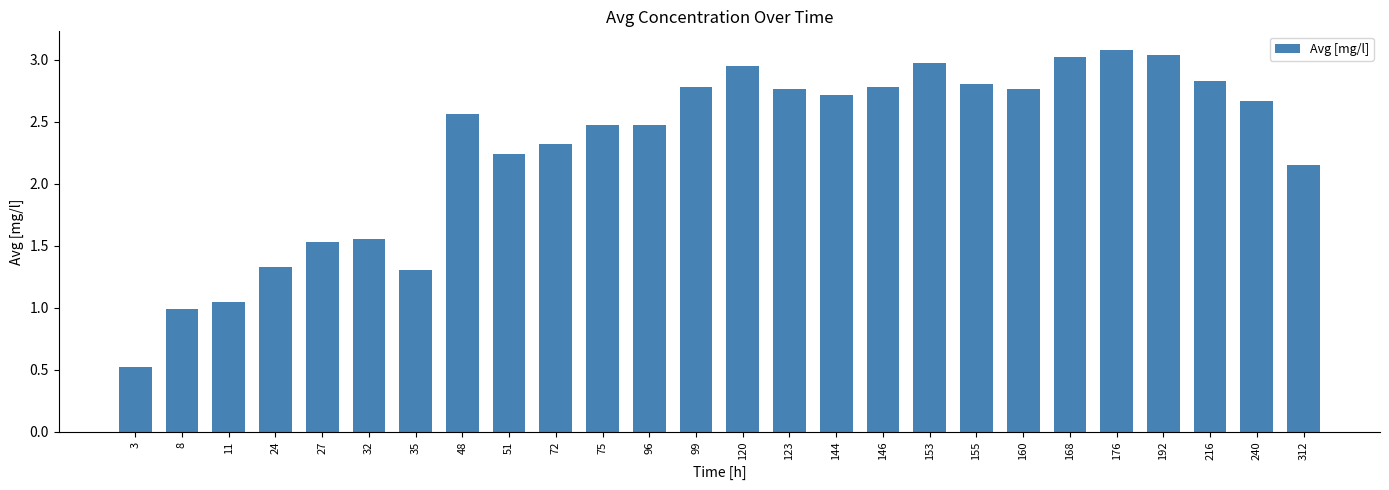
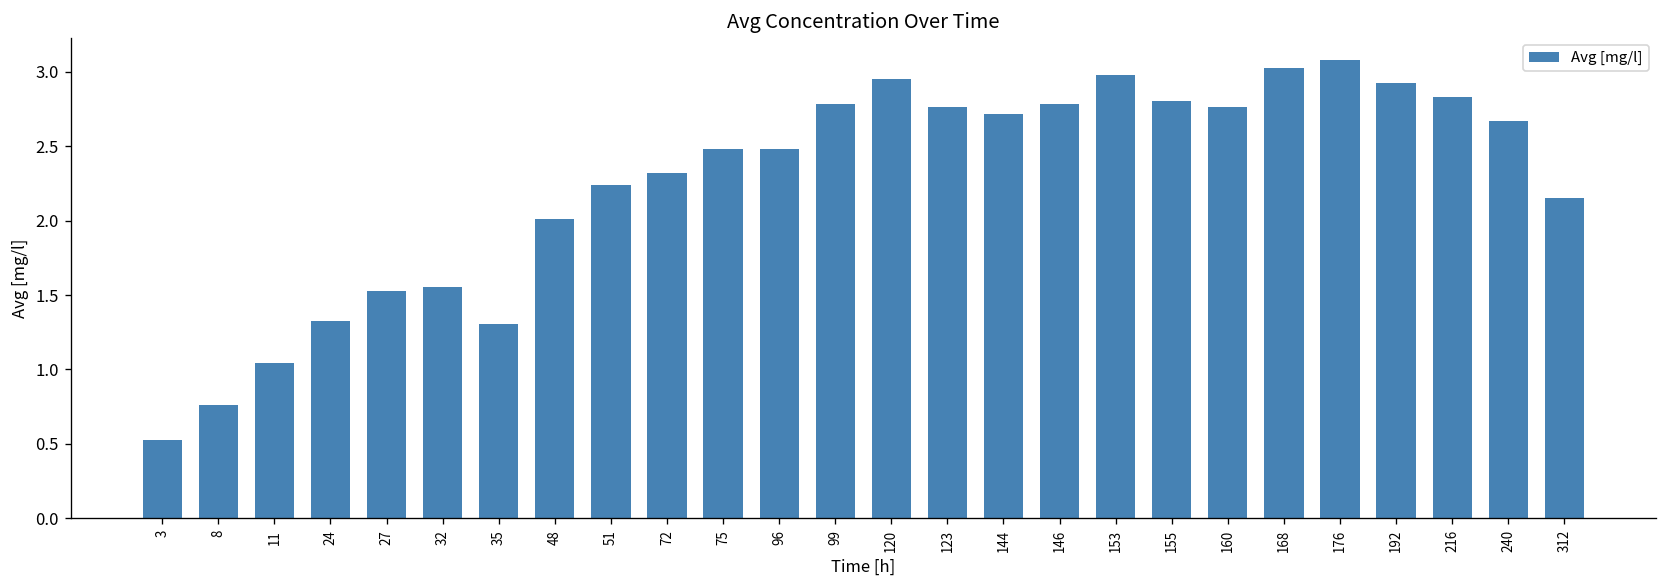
  {
    "3": 0.52,
-   "8": 0.99,
+   "8": 0.76,
    "11": 1.04,
    "24": 1.33,
    "27": 1.53,
    "32": 1.56,
    "35": 1.31,
-   "48": 2.56,
+   "48": 2.01,
    "51": 2.24,
    "72": 2.32,
    "75": 2.48,
    "96": 2.48,
    "99": 2.78,
    "120": 2.95,
    "123": 2.76,
    "144": 2.72,
    "146": 2.78,
    "153": 2.98,
    "155": 2.81,
    "160": 2.76,
    "168": 3.03,
    "176": 3.08,
-   "192": 3.04,
+   "192": 2.93,
    "216": 2.83,
    "240": 2.67,
    "312": 2.15
  }
